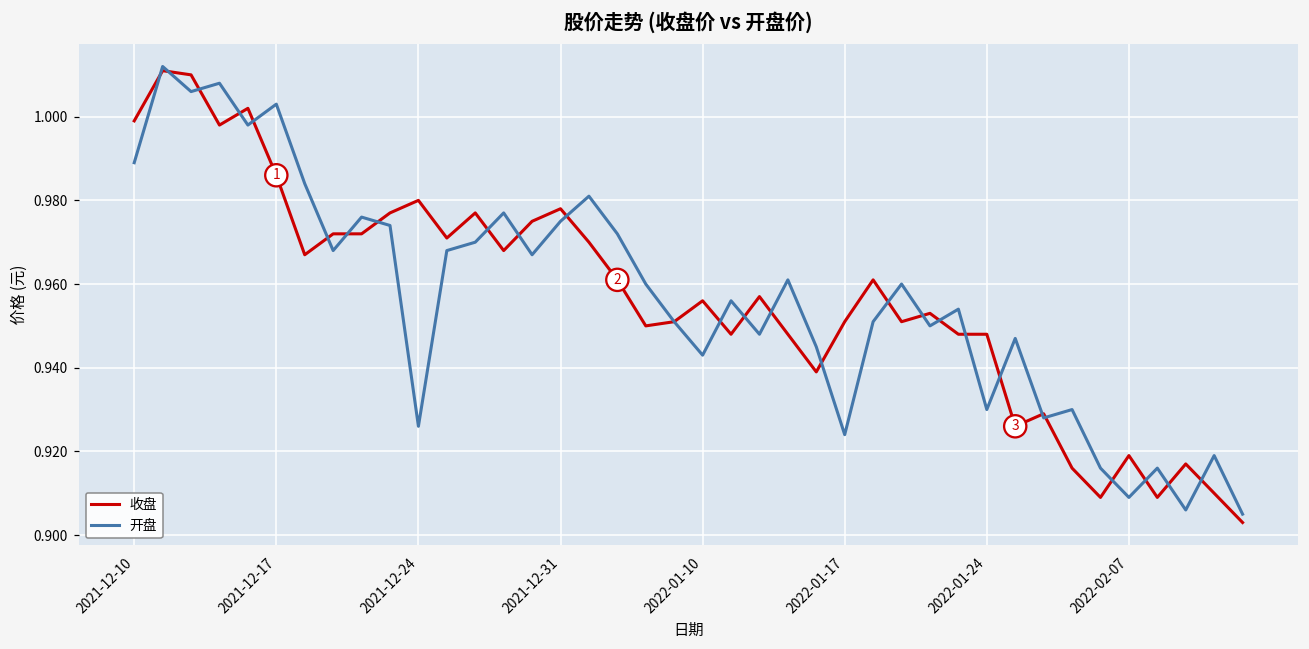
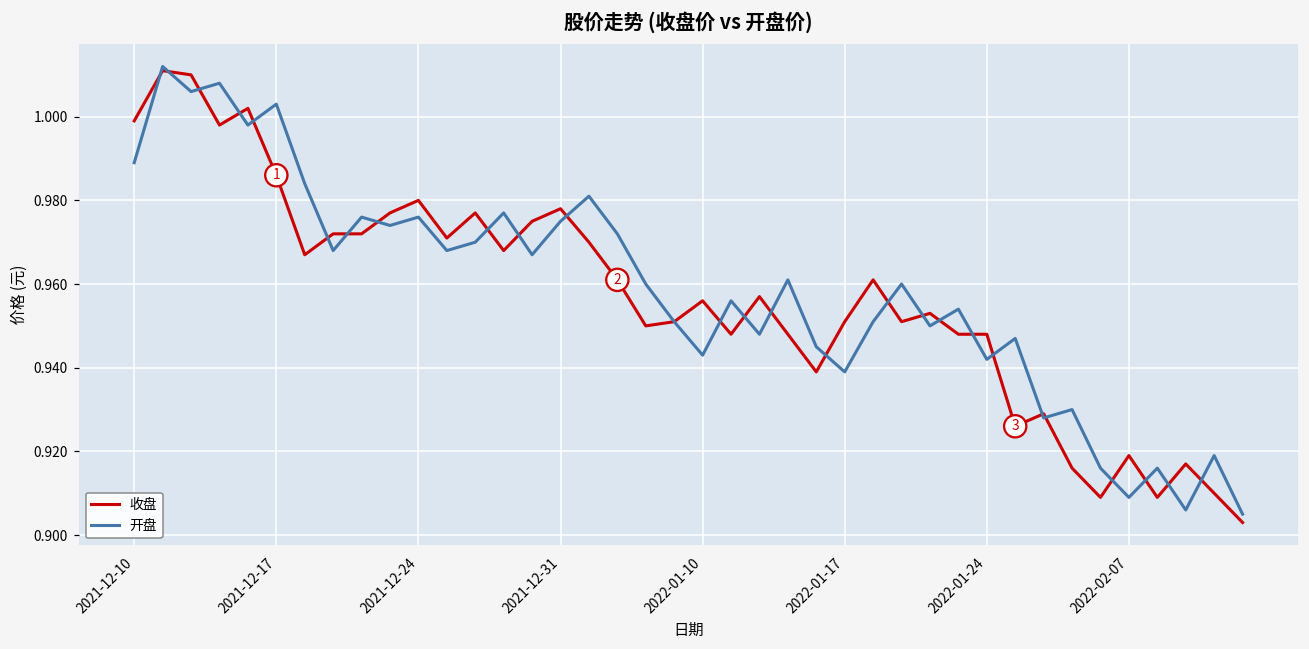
  {
    "收盘": {
      "2021-12-10": 0.999,
      "2021-12-24": 0.980,
      "2021-12-31": 0.978,
      "2022-01-10": 0.956,
      "2022-01-17": 0.951,
      "2022-01-24": 0.948,
      "2022-02-07": 0.919
    },
    "开盘": {
      "2021-12-10": 0.989,
      "2021-12-17": 1.003,
-     "2021-12-24": 0.926,
+     "2021-12-24": 0.976,
      "2021-12-31": 0.975,
      "2022-01-10": 0.943,
-     "2022-01-17": 0.924,
-     "2022-01-24": 0.930,
+     "2022-01-17": 0.939,
+     "2022-01-24": 0.942,
      "2022-02-07": 0.909
    }
  }
